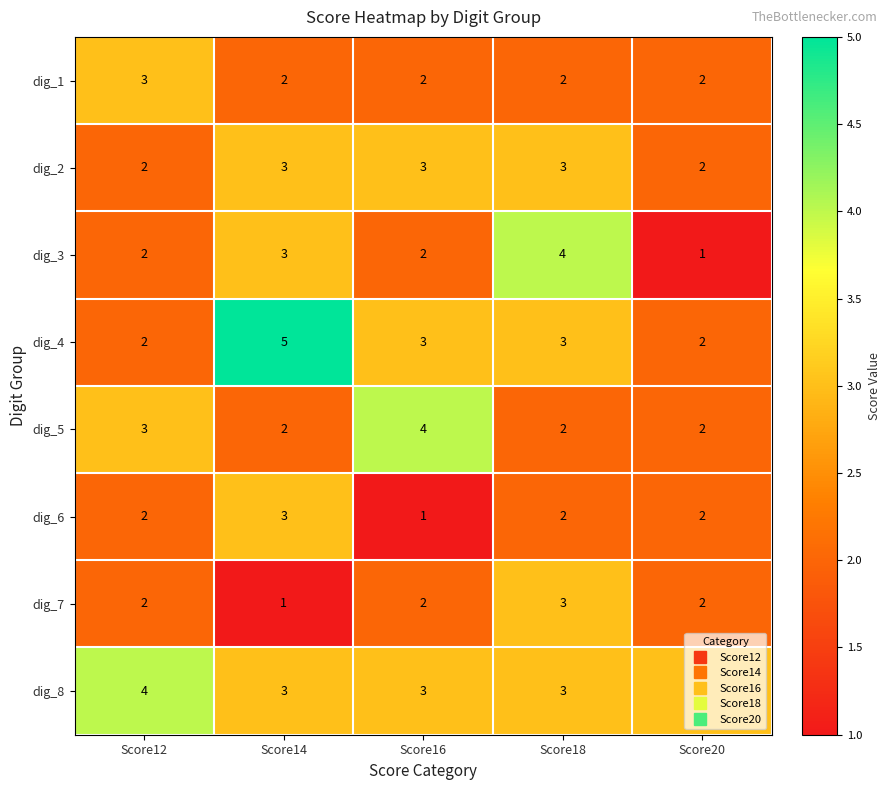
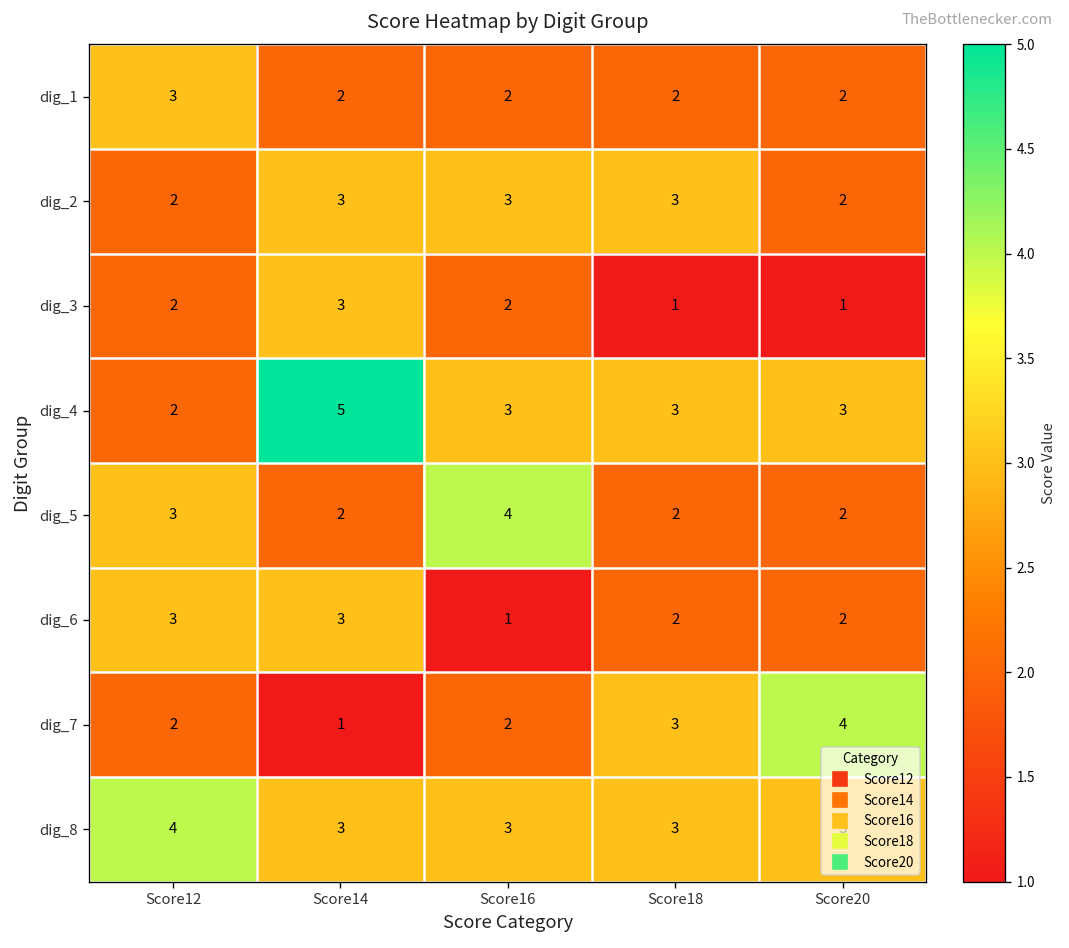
  {
    "dig_1": {
      "Score12": 3,
      "Score14": 2,
      "Score16": 2,
      "Score18": 2,
      "Score20": 2
    },
    "dig_2": {
      "Score12": 2,
      "Score14": 3,
      "Score16": 3,
      "Score18": 3,
      "Score20": 2
    },
    "dig_3": {
      "Score12": 2,
      "Score14": 3,
      "Score16": 2,
-     "Score18": 4,
+     "Score18": 1,
      "Score20": 1
    },
    "dig_4": {
      "Score12": 2,
      "Score14": 5,
      "Score16": 3,
      "Score18": 3,
-     "Score20": 2
+     "Score20": 3
    },
    "dig_5": {
      "Score12": 3,
      "Score14": 2,
      "Score16": 4,
      "Score18": 2,
      "Score20": 2
    },
    "dig_6": {
-     "Score12": 2,
+     "Score12": 3,
      "Score14": 3,
      "Score16": 1,
      "Score18": 2,
      "Score20": 2
    },
    "dig_7": {
      "Score12": 2,
      "Score14": 1,
      "Score16": 2,
      "Score18": 3,
-     "Score20": 2
+     "Score20": 4
    },
    "dig_8": {
      "Score12": 4,
      "Score14": 3,
      "Score16": 3,
      "Score18": 3
    }
  }
